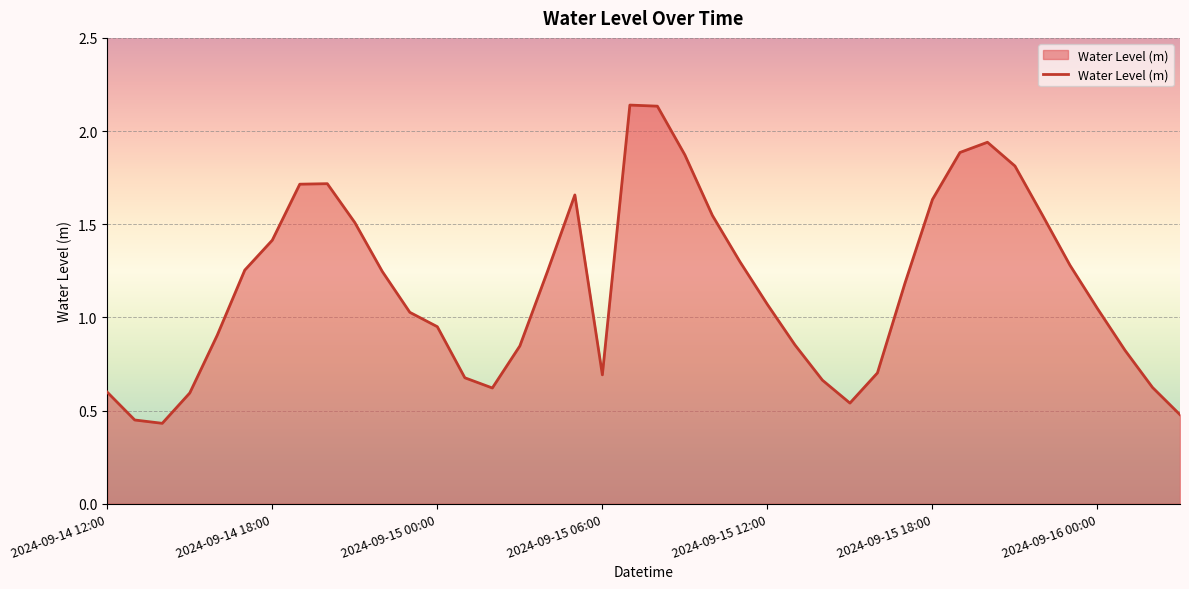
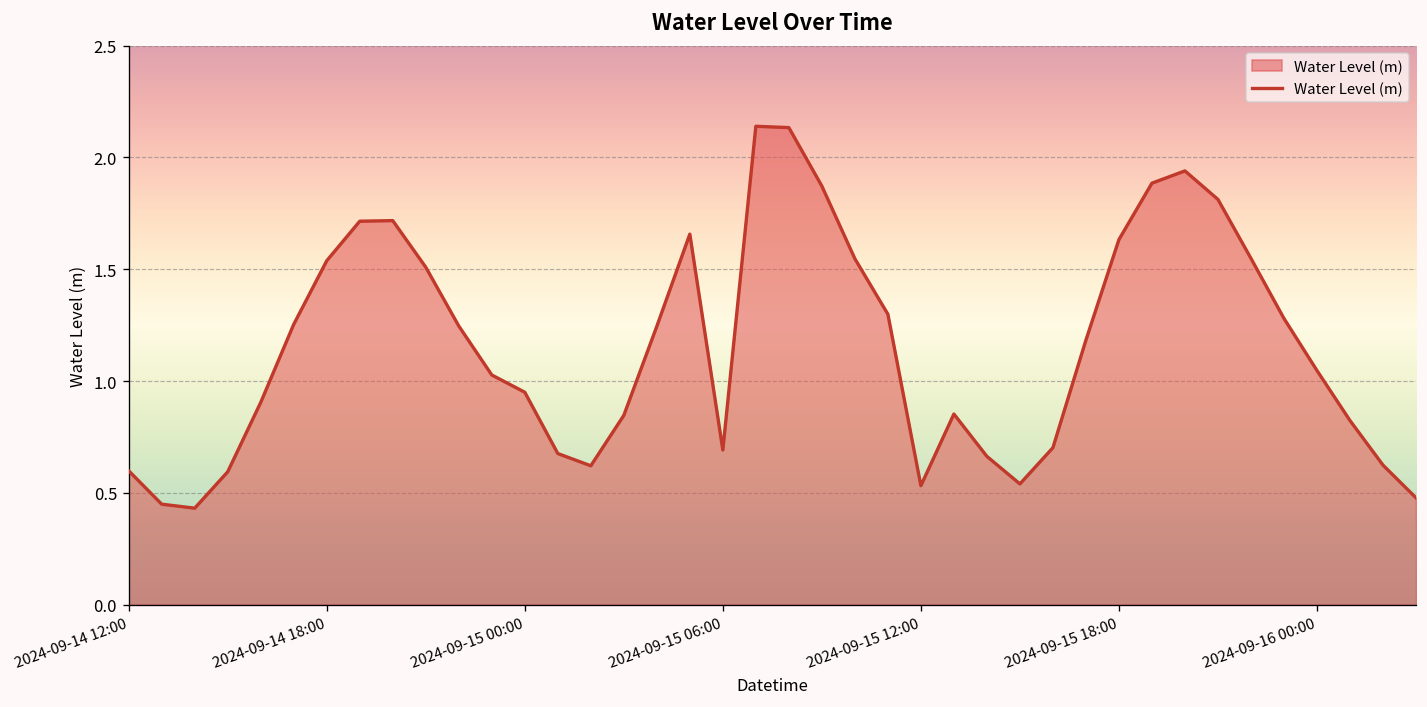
  {
    "2024-09-14 12:00": 0.60,
-   "2024-09-14 18:00": 1.41,
+   "2024-09-14 18:00": 1.54,
    "2024-09-15 00:00": 0.95,
    "2024-09-15 06:00": 0.69,
-   "2024-09-15 12:00": 1.07,
+   "2024-09-15 12:00": 0.53,
    "2024-09-15 18:00": 1.63,
    "2024-09-16 00:00": 1.05
  }
